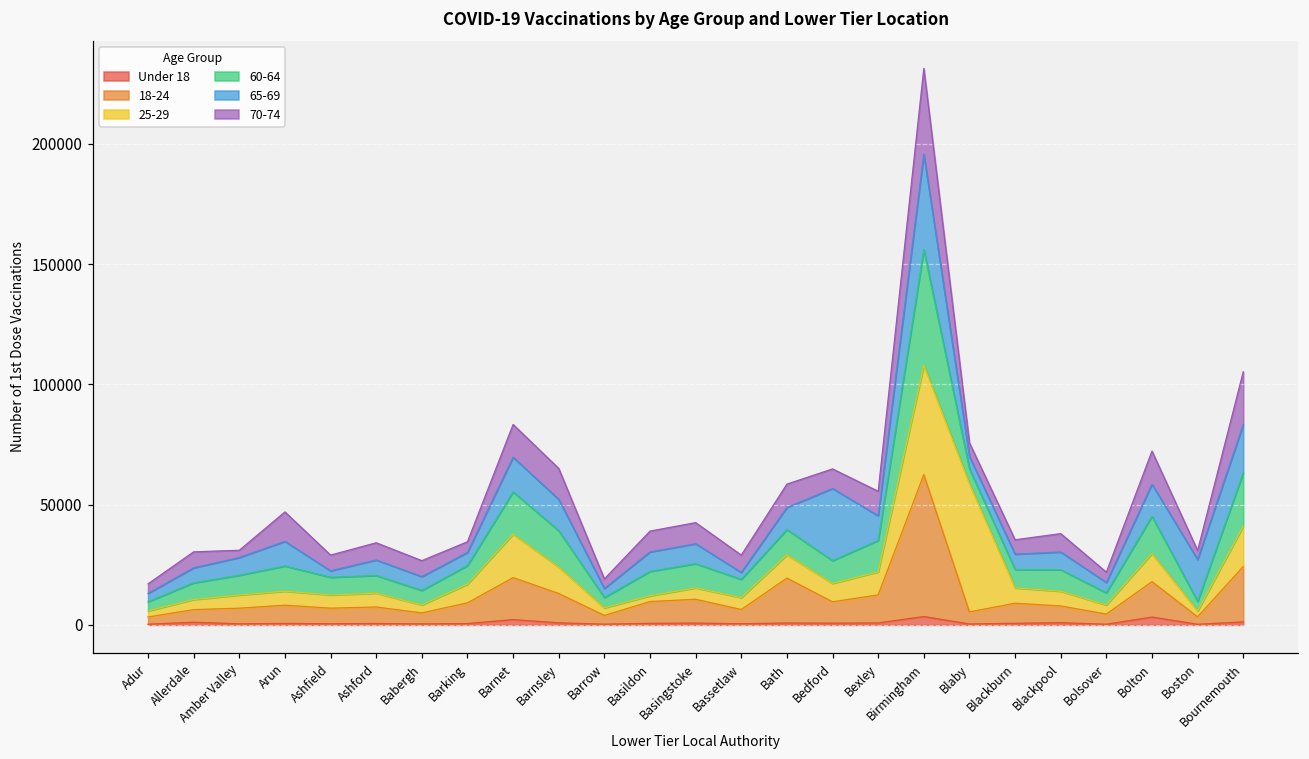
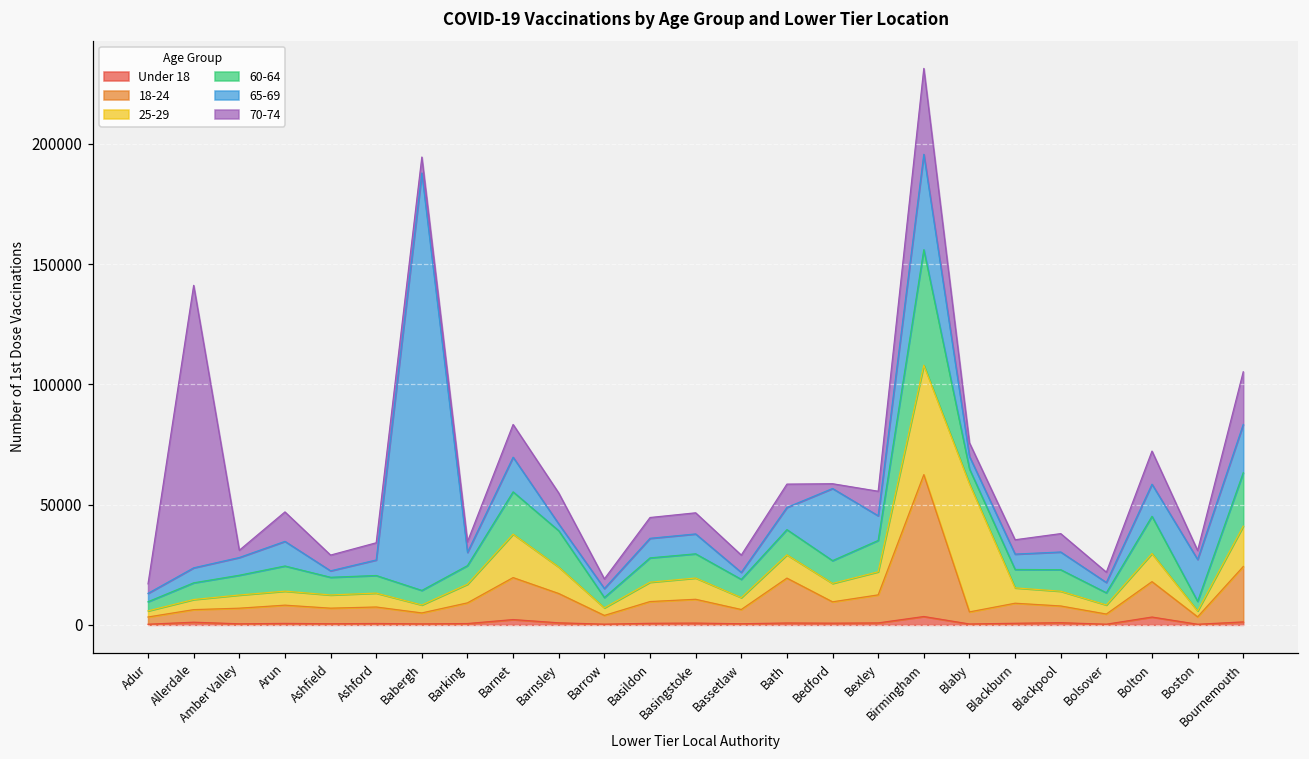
  {
    "25-29": {
      "Adur": 3000,
      "Allerdale": 4000,
      "Amber Valley": 5000,
      "Arun": 6000,
      "Ashfield": 5000,
      "Ashford": 6000,
      "Babergh": 3000,
      "Barking": 8000,
      "Barnet": 18000,
      "Barnsley": 11000,
      "Barrow": 3000,
-     "Basildon": 2000,
-     "Basingstoke": 5000,
+     "Basildon": 8000,
+     "Basingstoke": 9000,
      "Bassetlaw": 5000,
      "Bath": 10000,
      "Bedford": 8000,
      "Bexley": 10000,
      "Birmingham": 46000,
      "Blaby": 53000,
      "Blackburn": 6000,
      "Blackpool": 6000,
      "Bolsover": 4000,
      "Bolton": 12000,
      "Boston": 2000,
      "Bournemouth": 17000
    },
    "60-64": {
      "Adur": 4000,
      "Allerdale": 7000,
      "Amber Valley": 8000,
      "Arun": 10000,
      "Ashfield": 7000,
      "Ashford": 7000,
      "Babergh": 6000,
      "Barking": 8000,
      "Barnet": 18000,
      "Barnsley": 15000,
      "Barrow": 4000,
      "Basildon": 10000,
      "Basingstoke": 10000,
      "Bassetlaw": 8000,
      "Bath": 10000,
      "Bedford": 9000,
      "Bexley": 13000,
      "Birmingham": 48000,
      "Blaby": 6000,
      "Blackburn": 8000,
      "Blackpool": 9000,
      "Bolsover": 5000,
      "Bolton": 15000,
      "Boston": 4000,
      "Bournemouth": 22000
    },
    "65-69": {
      "Adur": 3000,
      "Allerdale": 6000,
      "Amber Valley": 7000,
      "Arun": 10000,
      "Ashfield": 3000,
      "Ashford": 6000,
-     "Babergh": 6000,
+     "Babergh": 174000,
      "Barking": 5000,
      "Barnet": 14000,
-     "Barnsley": 13000,
+     "Barnsley": 3000,
      "Barrow": 4000,
      "Basildon": 8000,
      "Basingstoke": 8000,
      "Bassetlaw": 3000,
      "Bath": 9000,
      "Bedford": 30000,
      "Bexley": 10000,
      "Birmingham": 40000,
      "Blaby": 5000,
      "Blackburn": 6000,
      "Blackpool": 7000,
      "Bolsover": 4000,
      "Bolton": 13000,
      "Boston": 17000,
      "Bournemouth": 20000
    },
    "70-74": {
      "Adur": 4000,
-     "Allerdale": 7000,
+     "Allerdale": 117000,
      "Amber Valley": 3000,
      "Arun": 12000,
      "Ashfield": 7000,
      "Ashford": 7000,
      "Babergh": 7000,
      "Barking": 4000,
      "Barnet": 14000,
      "Barnsley": 13000,
      "Barrow": 4000,
      "Basildon": 9000,
      "Basingstoke": 9000,
      "Bassetlaw": 7000,
      "Bath": 10000,
-     "Bedford": 8000,
+     "Bedford": 2000,
      "Bexley": 10000,
      "Birmingham": 36000,
      "Blaby": 6000,
      "Blackburn": 6000,
      "Blackpool": 8000,
      "Bolsover": 4000,
      "Bolton": 14000,
      "Boston": 4000,
      "Bournemouth": 22000
    }
  }
